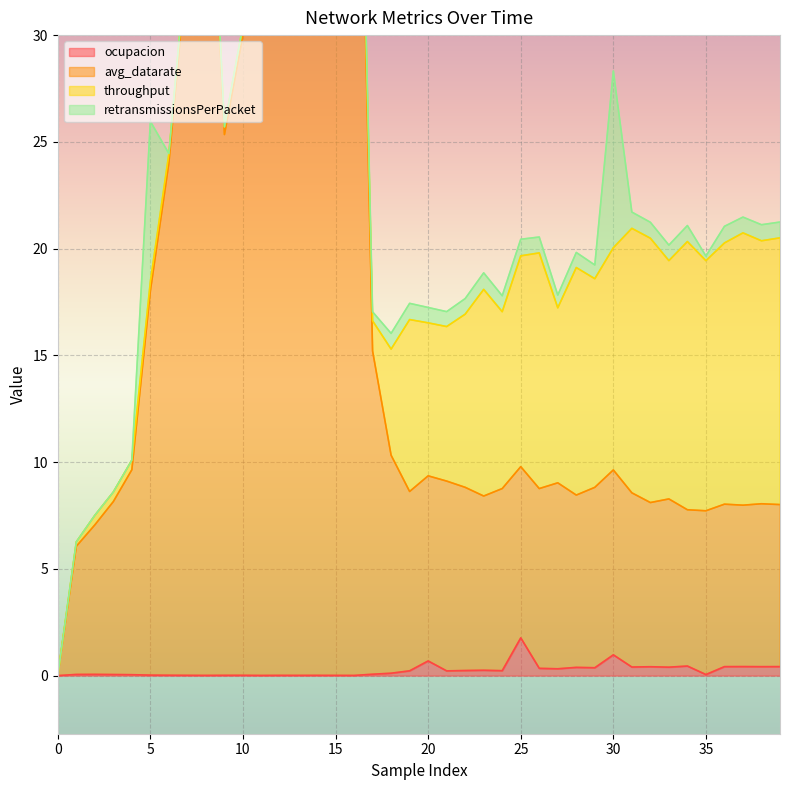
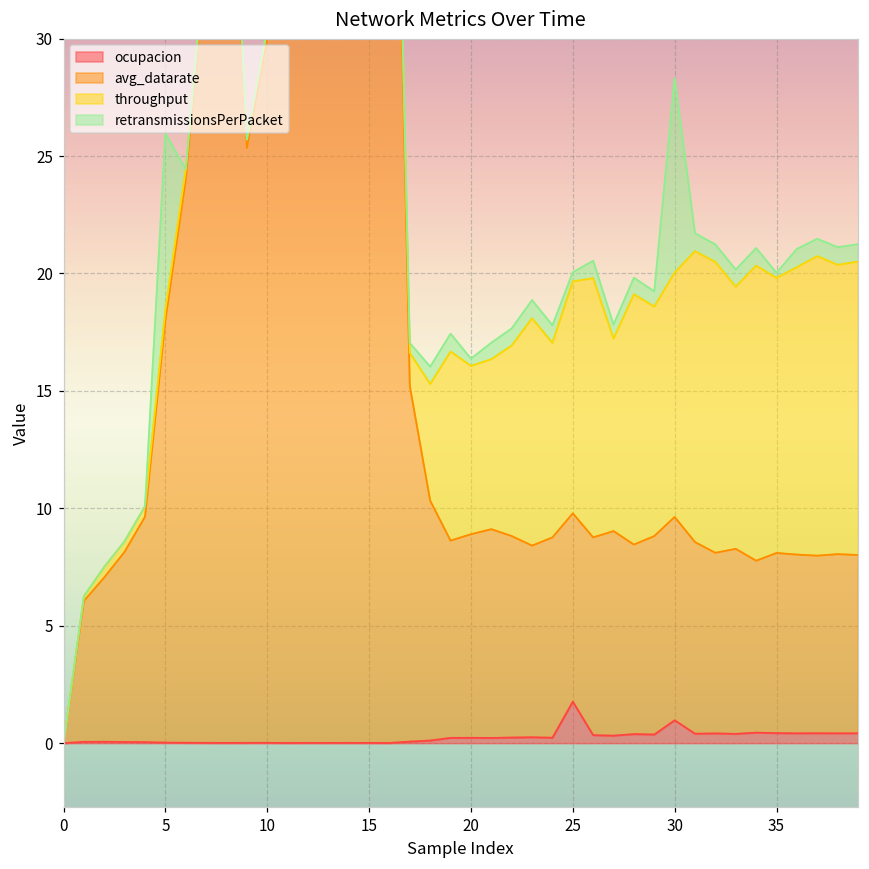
  {
    "ocupacion": {
      "5": 0.0,
      "10": 0.0,
      "15": 0.0,
-     "20": 0.7,
+     "20": 0.2,
      "25": 1.8,
      "30": 1.0,
-     "35": 0.1
+     "35": 0.4
    },
    "retransmissionsPerPacket": {
-     "20": 0.7,
-     "25": 0.8,
+     "20": 0.3,
+     "25": 0.4,
      "30": 8.3,
      "35": 0.2
    }
  }
